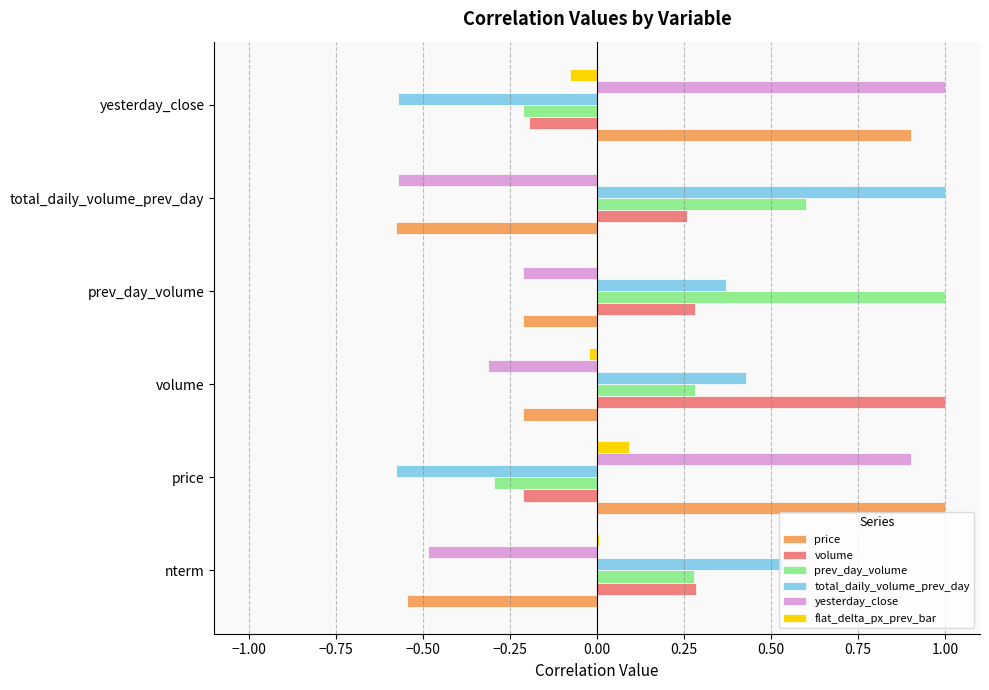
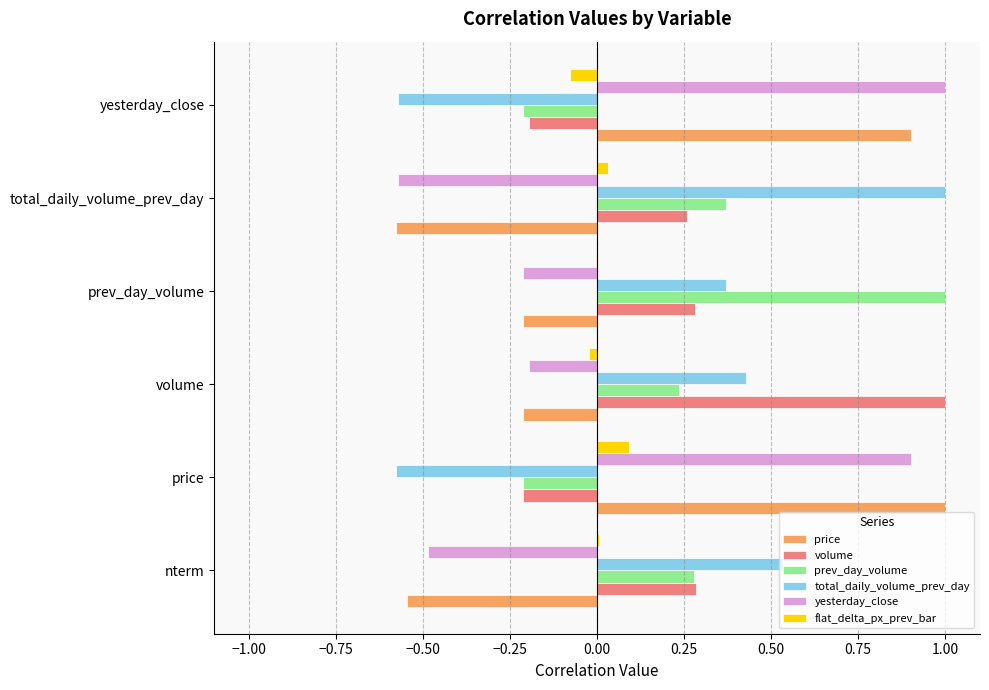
  {
    "prev_day_volume": {
      "yesterday_close": -0.21,
-     "total_daily_volume_prev_day": 0.60,
+     "total_daily_volume_prev_day": 0.37,
      "prev_day_volume": 1.00,
-     "volume": 0.28,
-     "price": -0.30,
+     "volume": 0.23,
+     "price": -0.21,
      "nterm": 0.28
    },
    "total_daily_volume_prev_day": {
      "yesterday_close": -0.57,
      "total_daily_volume_prev_day": 1.00,
      "prev_day_volume": 0.37,
      "volume": 0.43,
      "price": -0.58
    },
    "yesterday_close": {
      "yesterday_close": 1.00,
      "total_daily_volume_prev_day": -0.57,
      "prev_day_volume": -0.21,
-     "volume": -0.31,
+     "volume": -0.20,
      "price": 0.90,
      "nterm": -0.49
    },
    "flat_delta_px_prev_bar": {
      "yesterday_close": -0.08,
-     "total_daily_volume_prev_day": 0.00,
+     "total_daily_volume_prev_day": 0.03,
      "volume": -0.02,
      "price": 0.09
    }
  }
